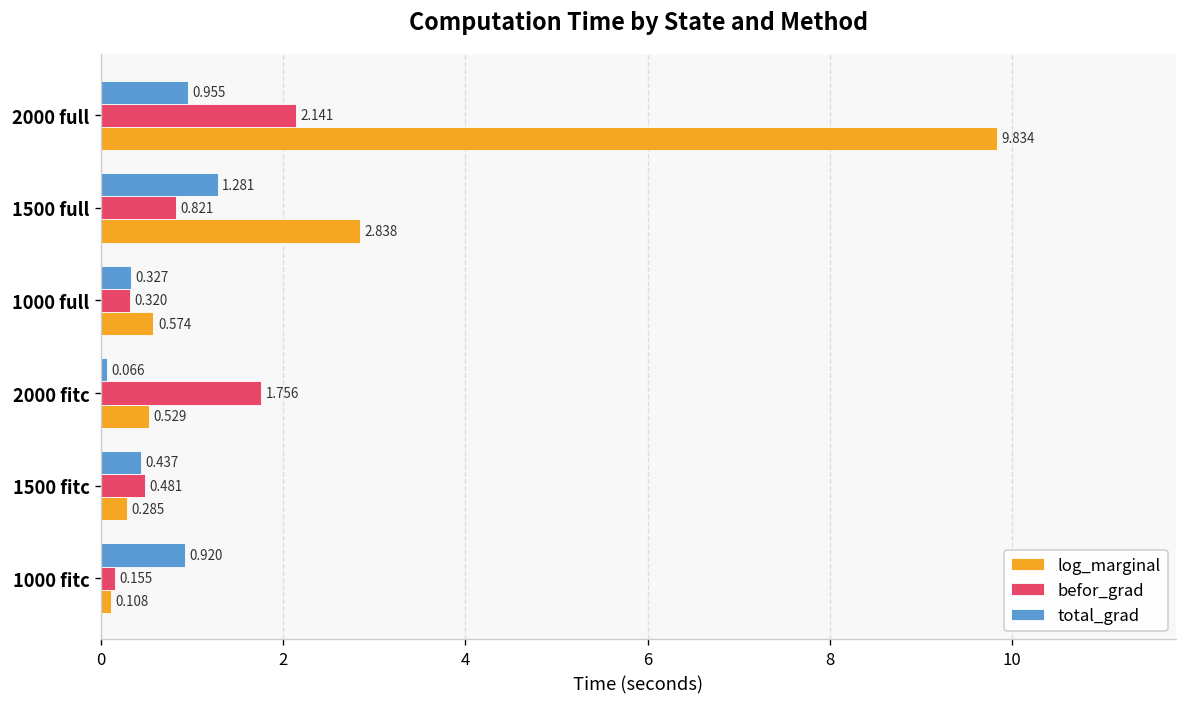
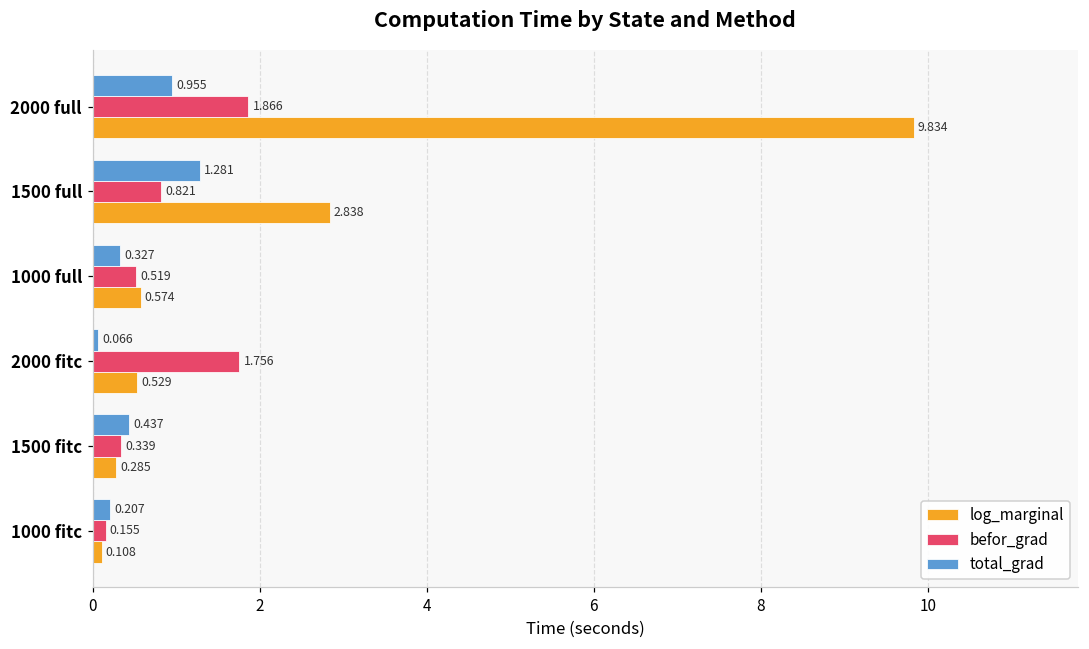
  {
    "log_marginal": {
      "2000 full": 9.834,
      "1500 full": 2.838,
      "1000 full": 0.574,
      "2000 fitc": 0.529,
      "1500 fitc": 0.285,
      "1000 fitc": 0.108
    },
    "befor_grad": {
-     "2000 full": 2.141,
+     "2000 full": 1.866,
      "1500 full": 0.821,
-     "1000 full": 0.320,
+     "1000 full": 0.519,
      "2000 fitc": 1.756,
-     "1500 fitc": 0.481,
+     "1500 fitc": 0.339,
      "1000 fitc": 0.155
    },
    "total_grad": {
      "2000 full": 0.955,
      "1500 full": 1.281,
      "1000 full": 0.327,
      "2000 fitc": 0.066,
      "1500 fitc": 0.437,
-     "1000 fitc": 0.920
+     "1000 fitc": 0.207
    }
  }
